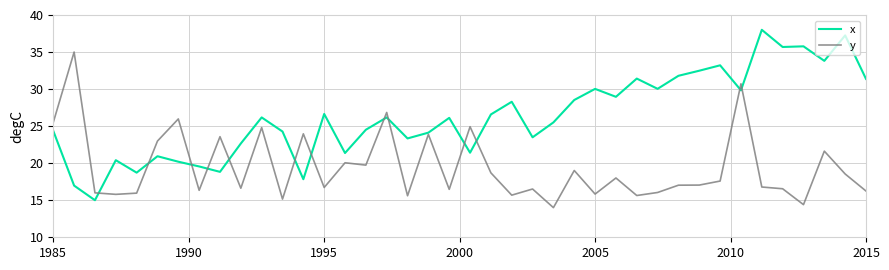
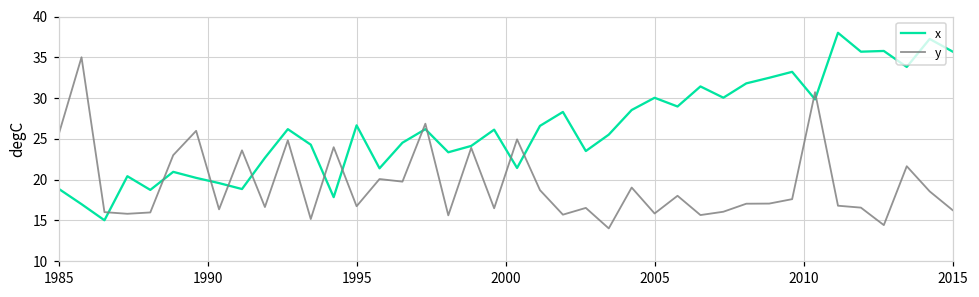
  {
    "x": {
-     "1985": 24,
+     "1985": 19,
      "1995": 27,
      "2005": 30,
-     "2015": 31
+     "2015": 36
    },
    "y": {
      "1985": 25,
      "1995": 17,
      "2005": 16,
      "2015": 16
    }
  }
